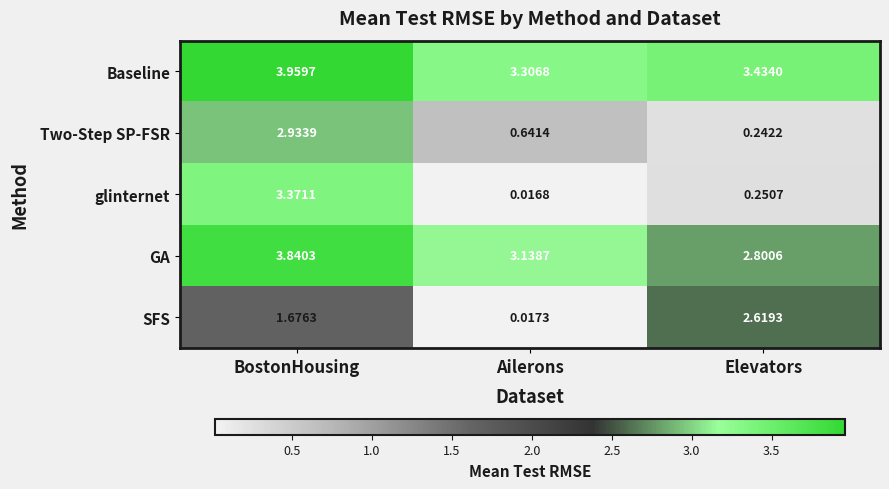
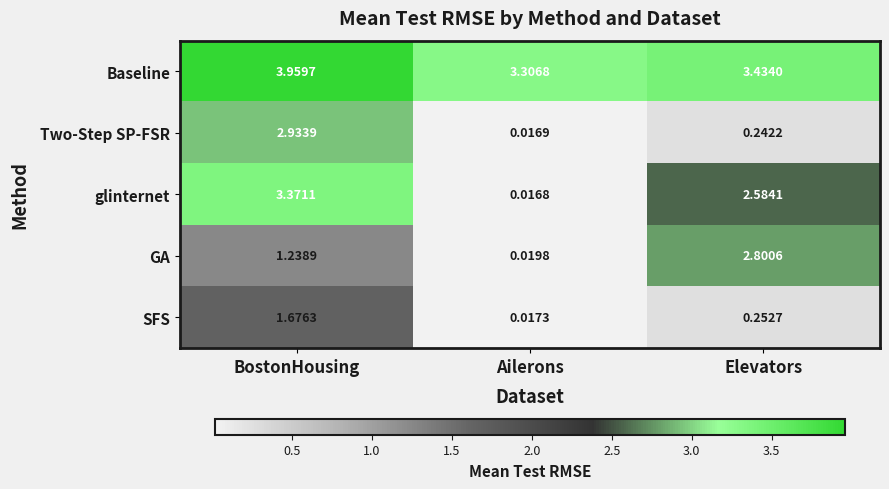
  {
    "Baseline": {
      "BostonHousing": 3.9597,
      "Ailerons": 3.3068,
      "Elevators": 3.4340
    },
    "Two-Step SP-FSR": {
      "BostonHousing": 2.9339,
-     "Ailerons": 0.6414,
+     "Ailerons": 0.0169,
      "Elevators": 0.2422
    },
    "glinternet": {
      "BostonHousing": 3.3711,
      "Ailerons": 0.0168,
-     "Elevators": 0.2507
+     "Elevators": 2.5841
    },
    "GA": {
-     "BostonHousing": 3.8403,
-     "Ailerons": 3.1387,
+     "BostonHousing": 1.2389,
+     "Ailerons": 0.0198,
      "Elevators": 2.8006
    },
    "SFS": {
      "BostonHousing": 1.6763,
      "Ailerons": 0.0173,
-     "Elevators": 2.6193
+     "Elevators": 0.2527
    }
  }
